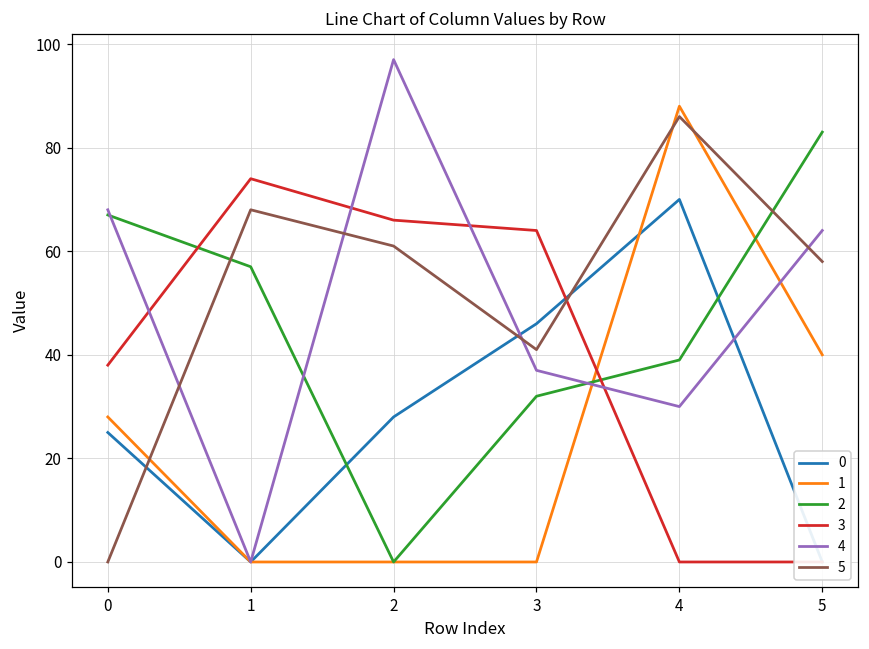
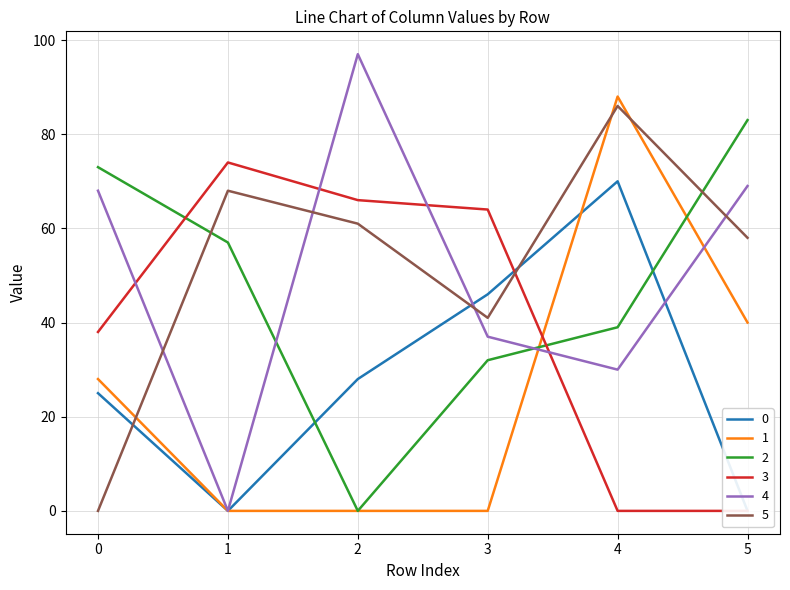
  {
    "0": {
      "0": 25,
      "2": 28,
      "3": 46,
      "4": 70
    },
    "1": {
      "0": 28,
      "3": 0,
      "4": 88,
      "5": 40
    },
    "2": {
-     "0": 67,
+     "0": 73,
      "1": 57,
      "3": 32,
      "4": 39,
      "5": 83
    },
    "3": {
      "0": 38,
      "1": 74,
      "2": 66,
      "3": 64,
      "4": 0
    },
    "4": {
      "0": 68,
      "2": 97,
      "3": 37,
      "4": 30,
-     "5": 64
+     "5": 69
    },
    "5": {
      "0": 0,
      "1": 68,
      "2": 61,
      "3": 41,
      "4": 86,
      "5": 58
    }
  }
